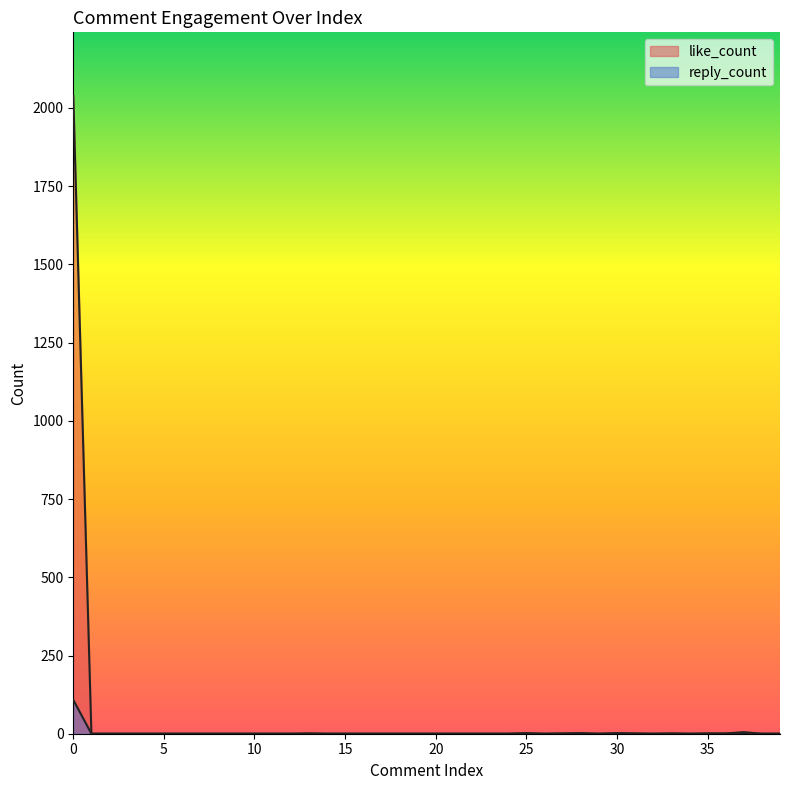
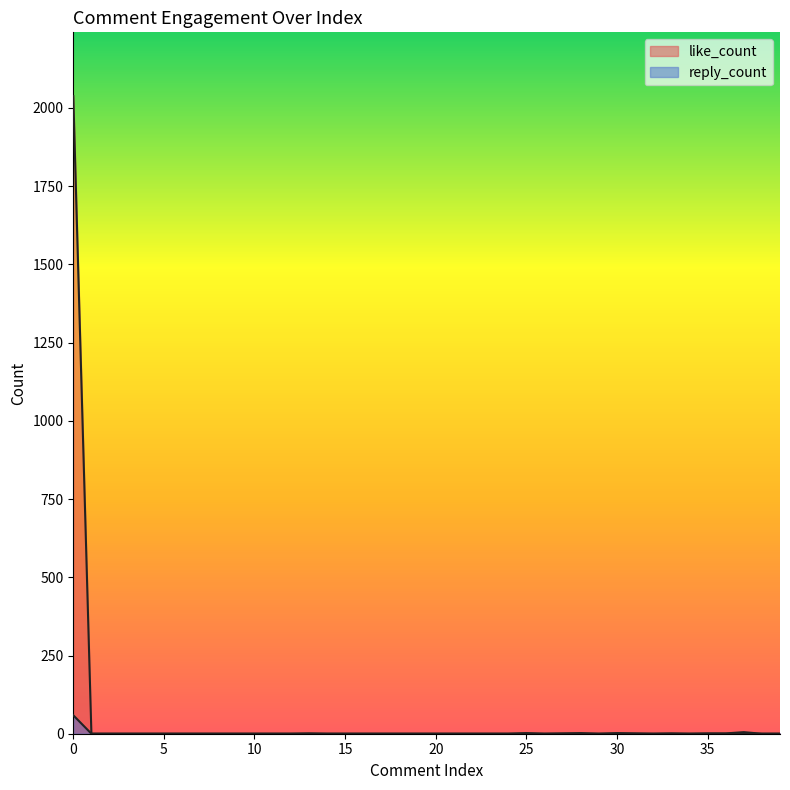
  {
    "like_count": {
      "0": 2040
    },
    "reply_count": {
-     "0": 110
+     "0": 60
    }
  }
